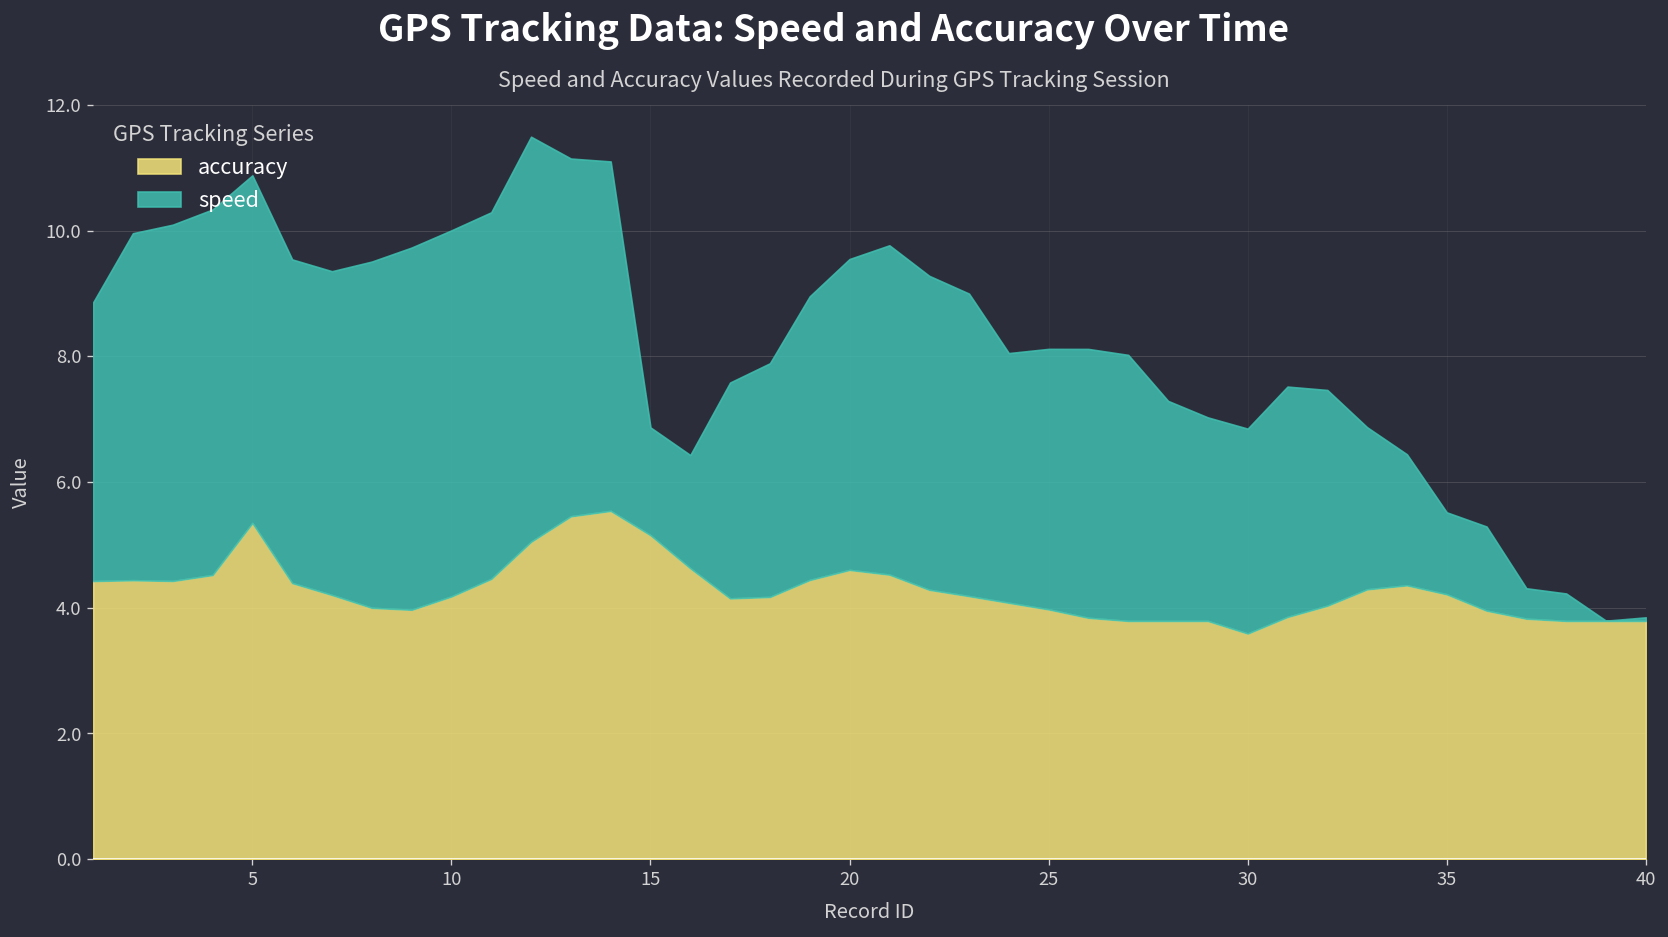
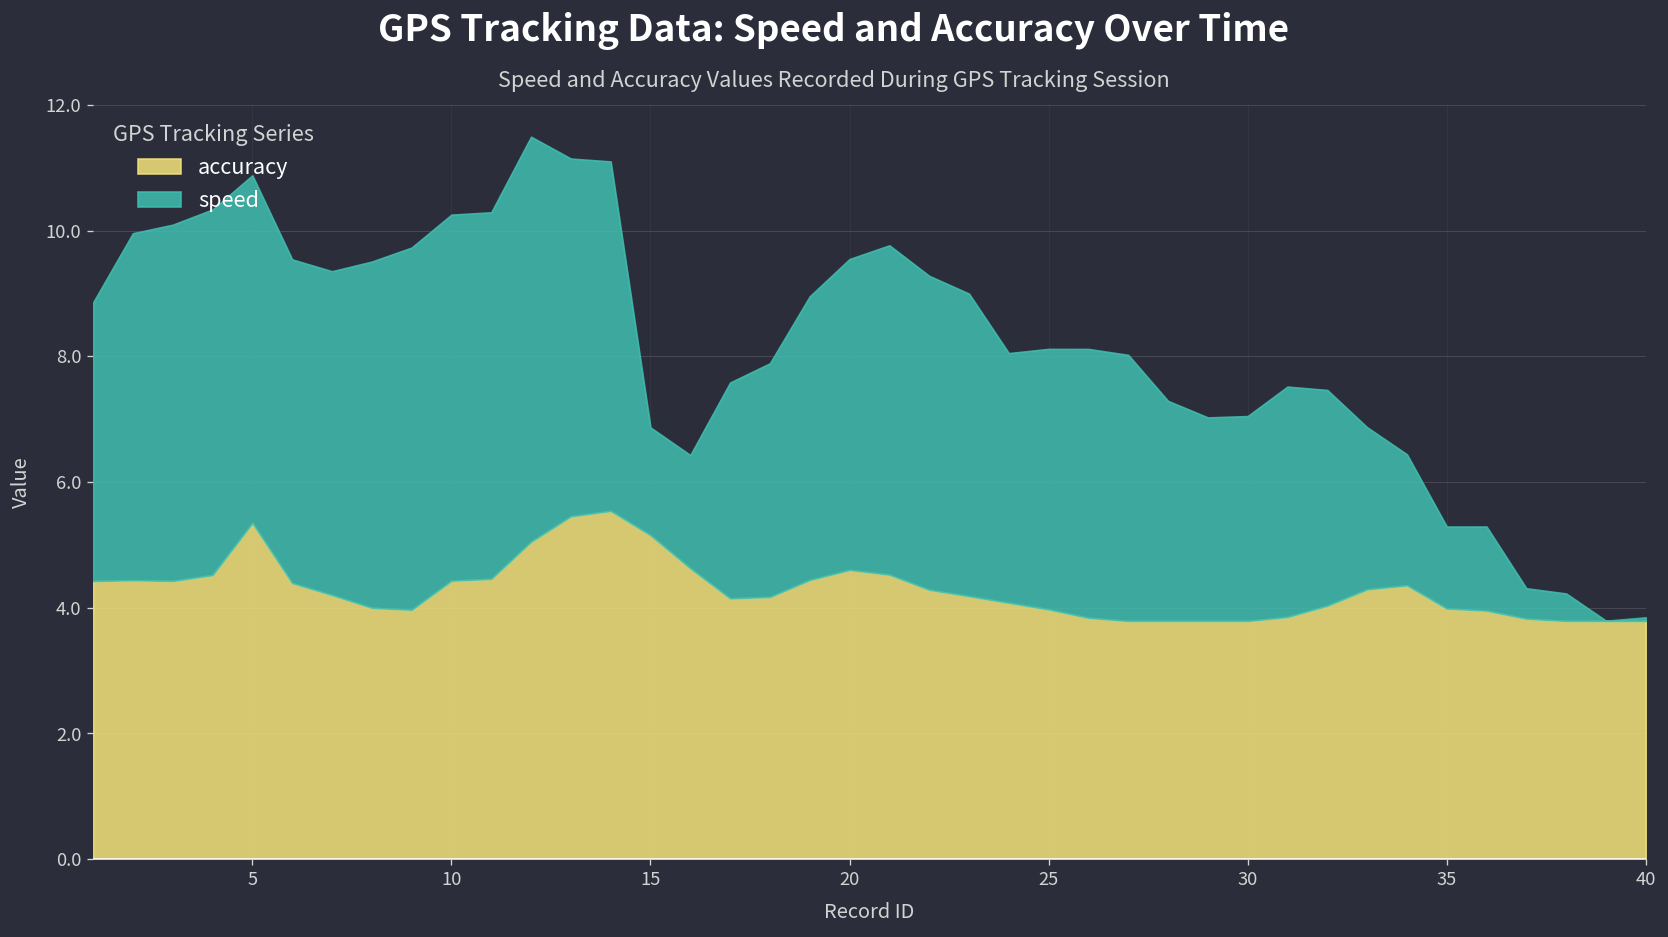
  {
    "accuracy": {
      "5": 5.3,
-     "10": 4.2,
+     "10": 4.4,
      "15": 5.2,
      "20": 4.6,
      "25": 4.0,
-     "30": 3.6,
-     "35": 4.2,
+     "30": 3.8,
+     "35": 4.0,
      "40": 3.8
    },
    "speed": {
      "5": 5.5,
      "10": 5.8,
      "15": 1.7,
      "20": 4.9,
      "25": 4.1,
      "30": 3.3,
      "35": 1.3,
      "40": 0.1
    }
  }
